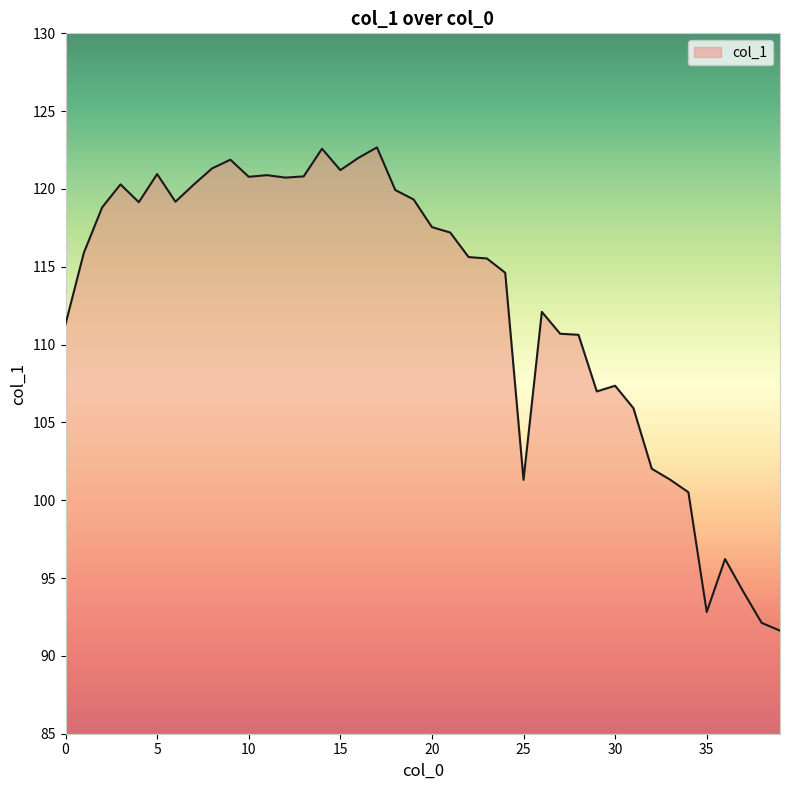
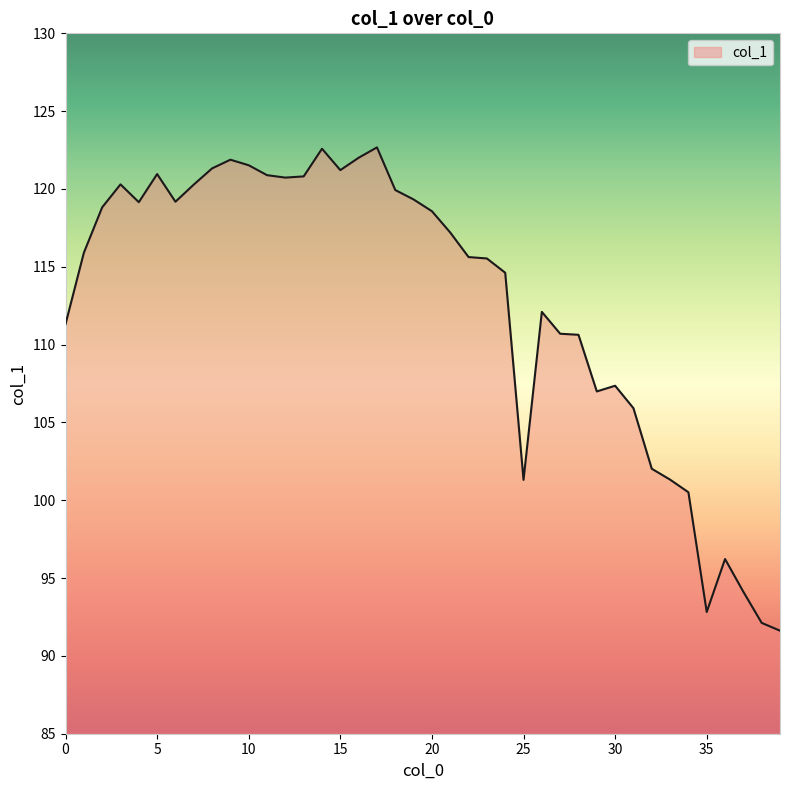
  {
    "0": 111.3,
    "5": 121.0,
-   "10": 120.8,
+   "10": 121.5,
    "15": 121.2,
-   "20": 117.6,
+   "20": 118.6,
    "25": 101.3,
    "30": 107.4,
    "35": 92.8
  }
